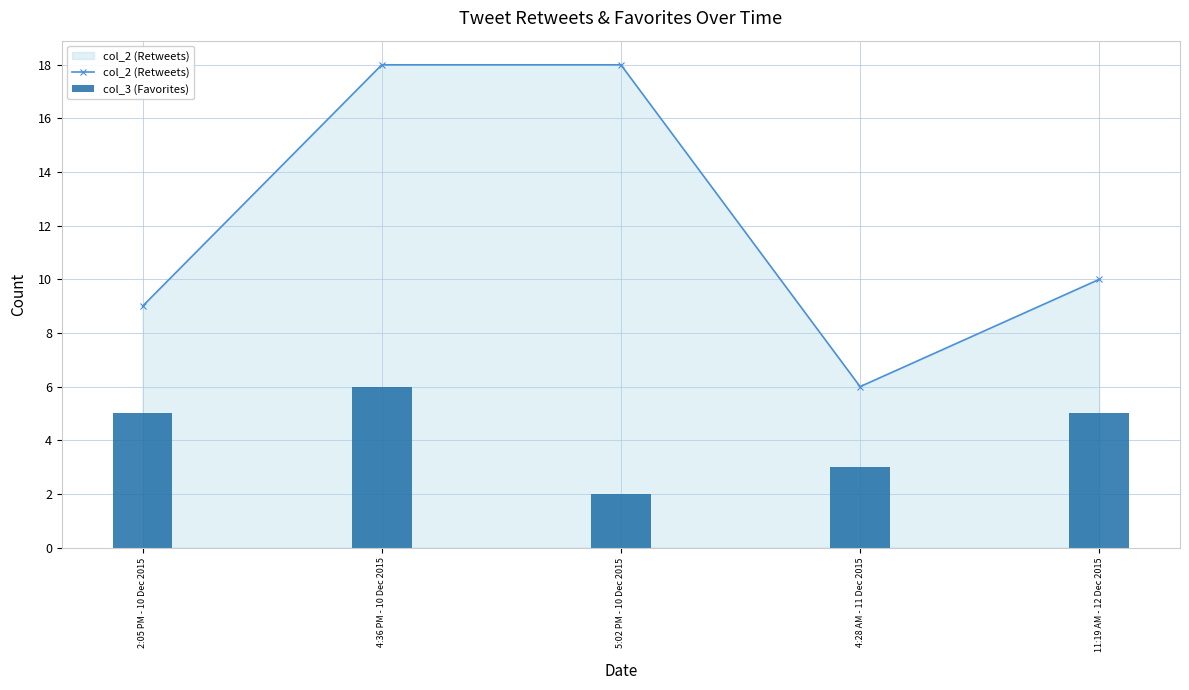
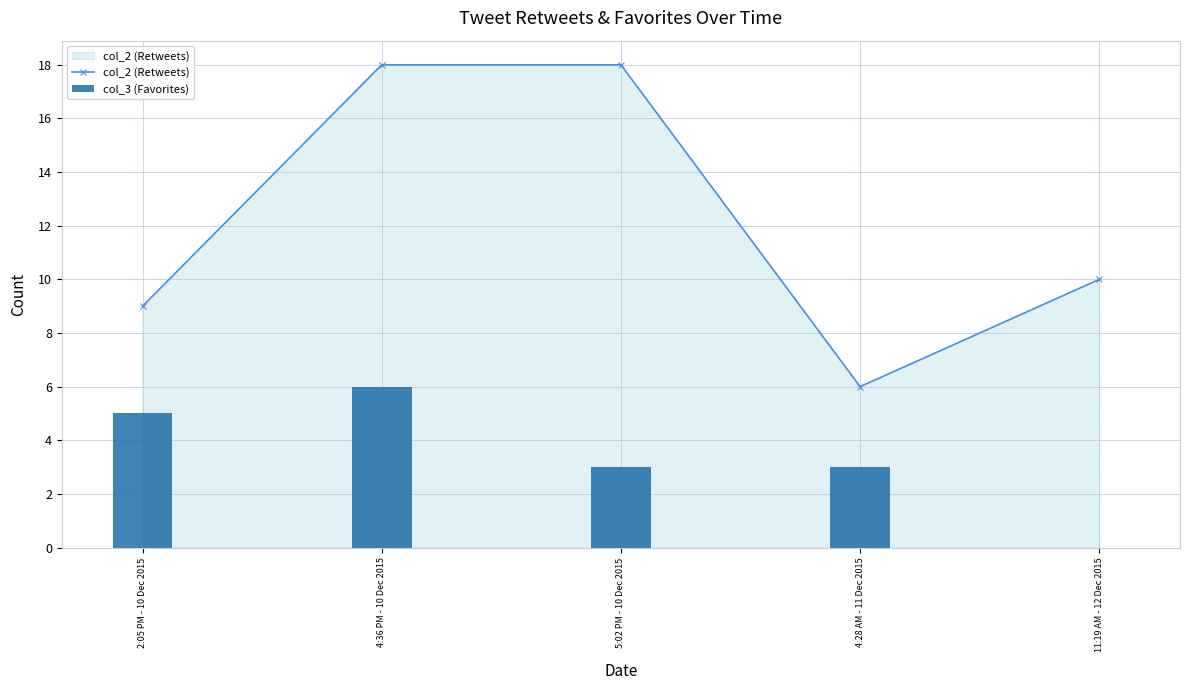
  {
    "col_3 (Favorites)": {
      "2:05 PM - 10 Dec 2015": 5,
      "4:36 PM - 10 Dec 2015": 6,
-     "5:02 PM - 10 Dec 2015": 2,
+     "5:02 PM - 10 Dec 2015": 3,
      "4:28 AM - 11 Dec 2015": 3,
-     "11:19 AM - 12 Dec 2015": 5
+     "11:19 AM - 12 Dec 2015": 0
    }
  }
